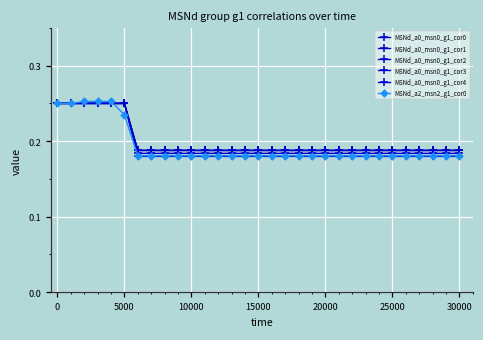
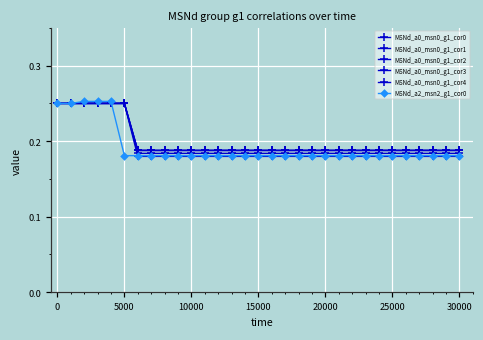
  {
    "MSNd_a2_msn2_g1_cor0": {
-     "5000": 0.24
+     "5000": 0.18
    }
  }
